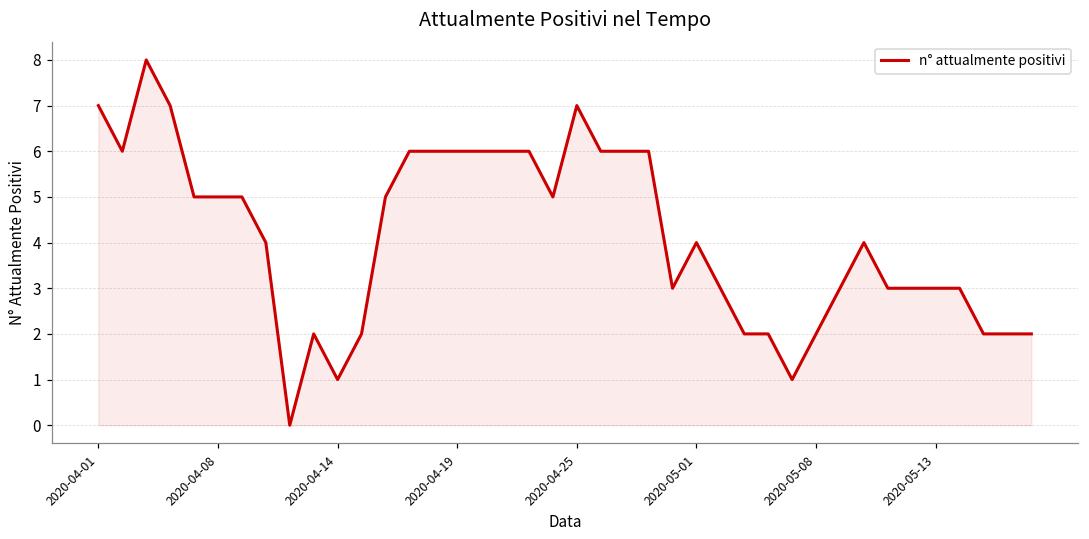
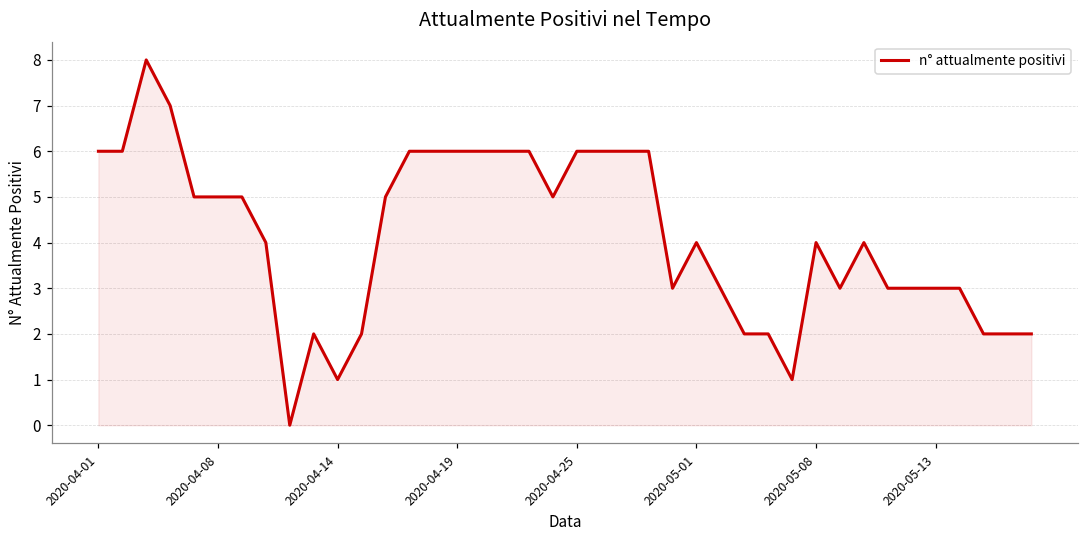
  {
-   "2020-04-01": 7,
+   "2020-04-01": 6,
    "2020-04-08": 5,
    "2020-04-14": 1,
    "2020-04-19": 6,
-   "2020-04-25": 7,
+   "2020-04-25": 6,
    "2020-05-01": 4,
-   "2020-05-08": 2,
+   "2020-05-08": 4,
    "2020-05-13": 3
  }
